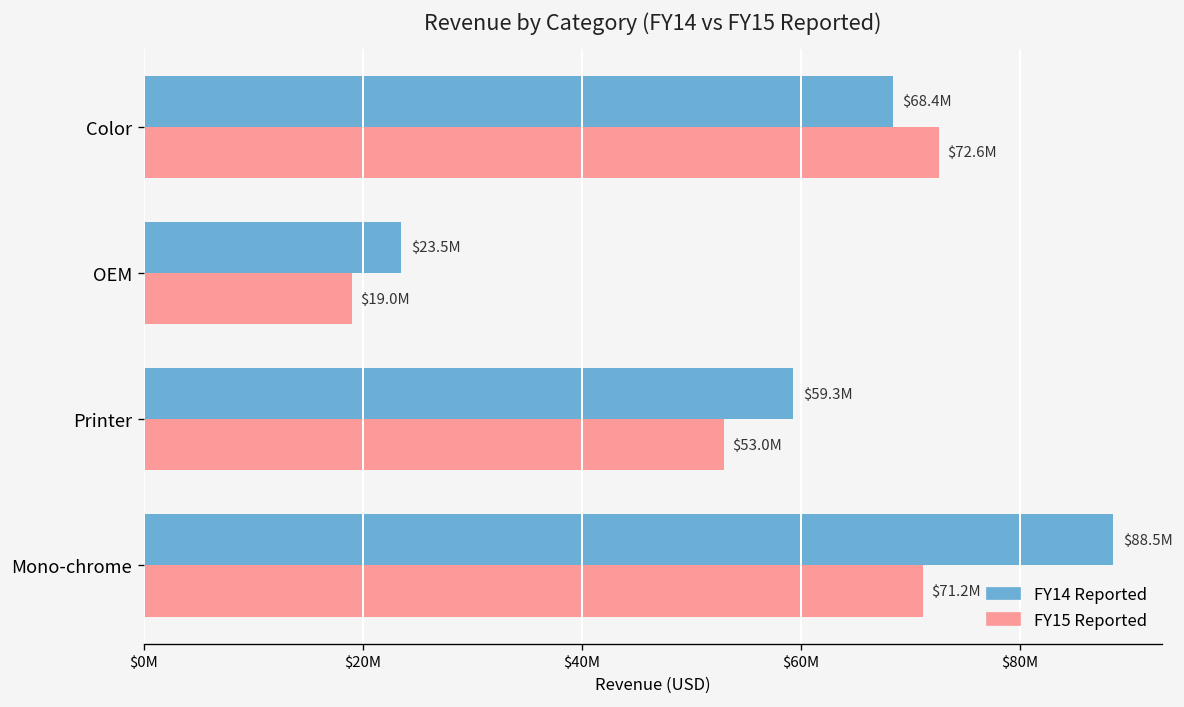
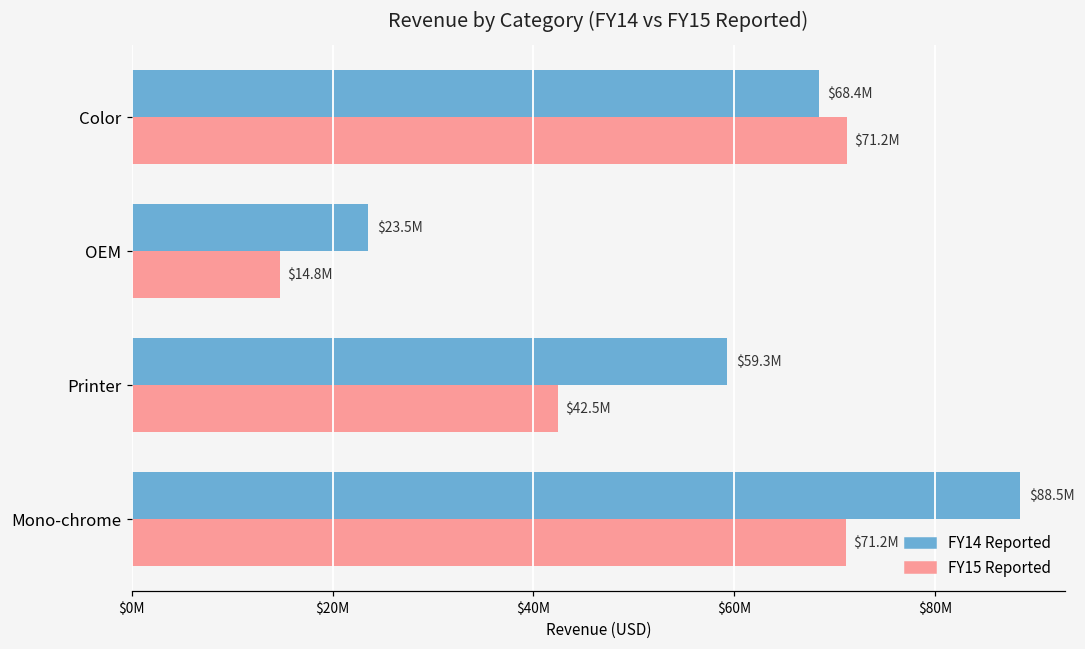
  {
    "FY14 Reported": {
      "Color": "$68.4M",
      "OEM": "$23.5M",
      "Printer": "$59.3M",
      "Mono-chrome": "$88.5M"
    },
    "FY15 Reported": {
-     "Color": "$72.6M",
-     "OEM": "$19.0M",
-     "Printer": "$53.0M",
+     "Color": "$71.2M",
+     "OEM": "$14.8M",
+     "Printer": "$42.5M",
      "Mono-chrome": "$71.2M"
    }
  }
